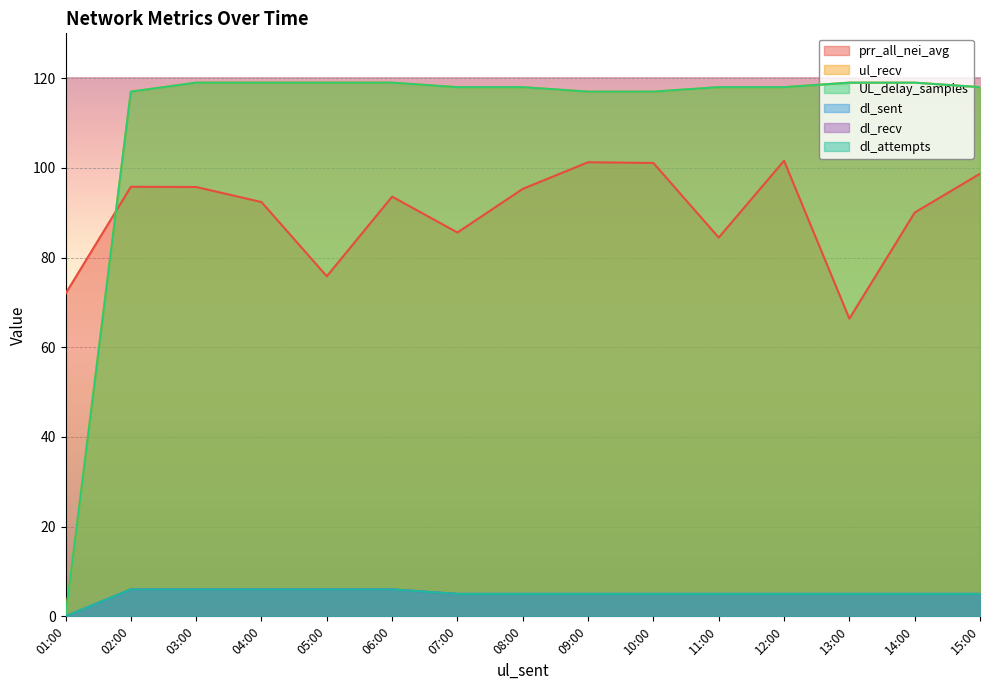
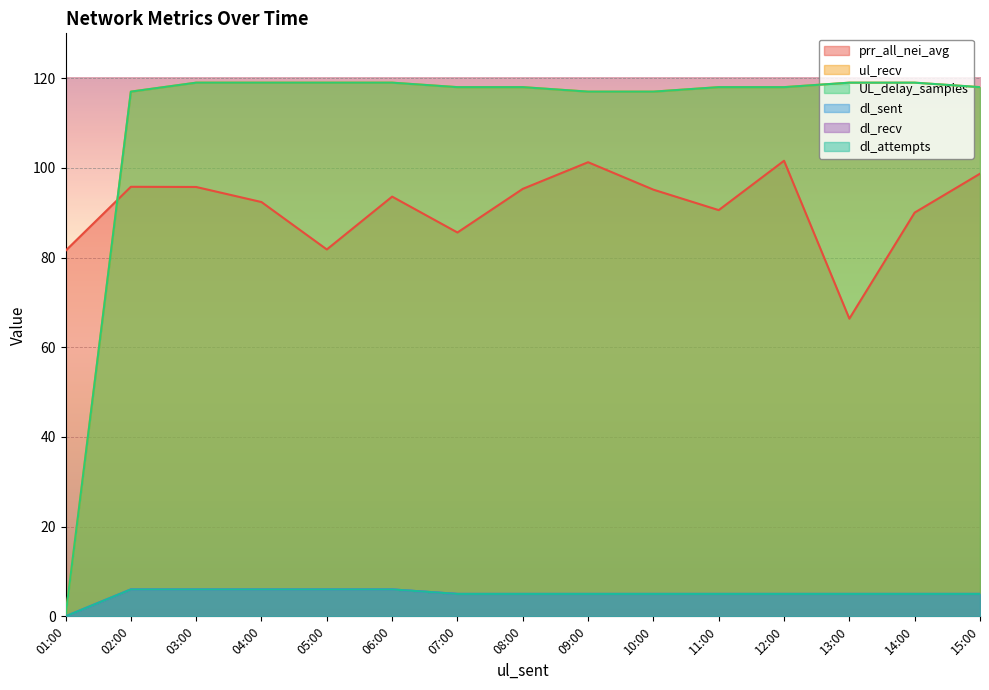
  {
    "prr_all_nei_avg": {
-     "01:00": 72,
+     "01:00": 82,
      "02:00": 96,
      "03:00": 96,
      "04:00": 92,
-     "05:00": 76,
+     "05:00": 82,
      "06:00": 94,
      "07:00": 86,
      "08:00": 95,
      "09:00": 101,
-     "10:00": 101,
-     "11:00": 84,
+     "10:00": 95,
+     "11:00": 91,
      "12:00": 102,
      "13:00": 66,
      "14:00": 90,
      "15:00": 99
    }
  }
